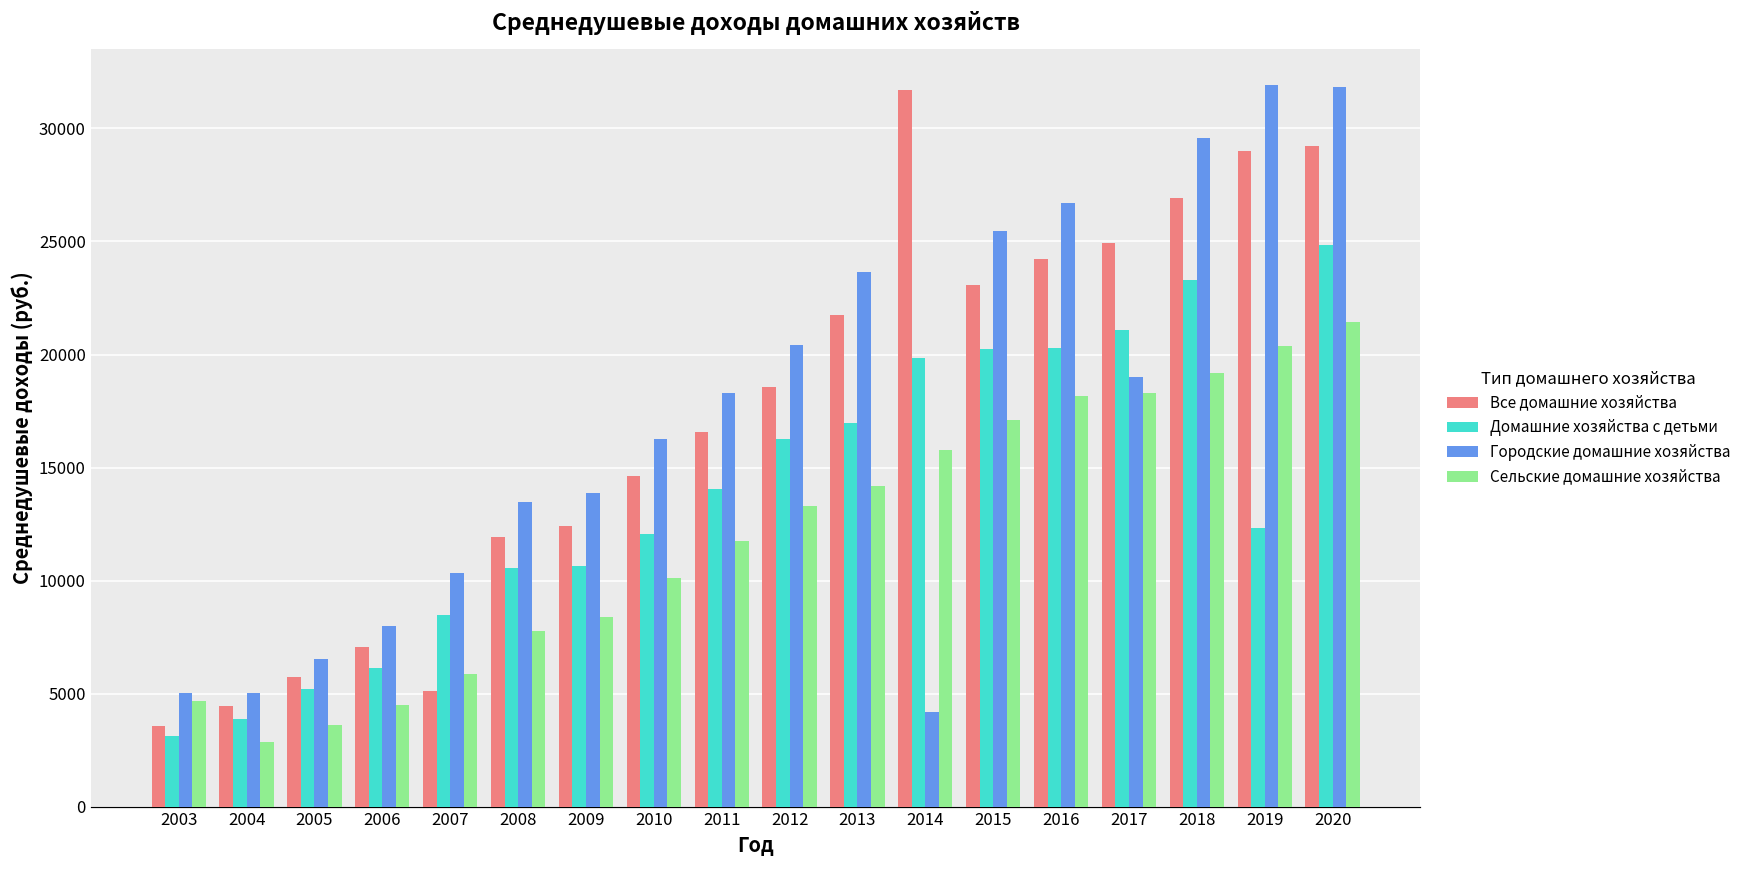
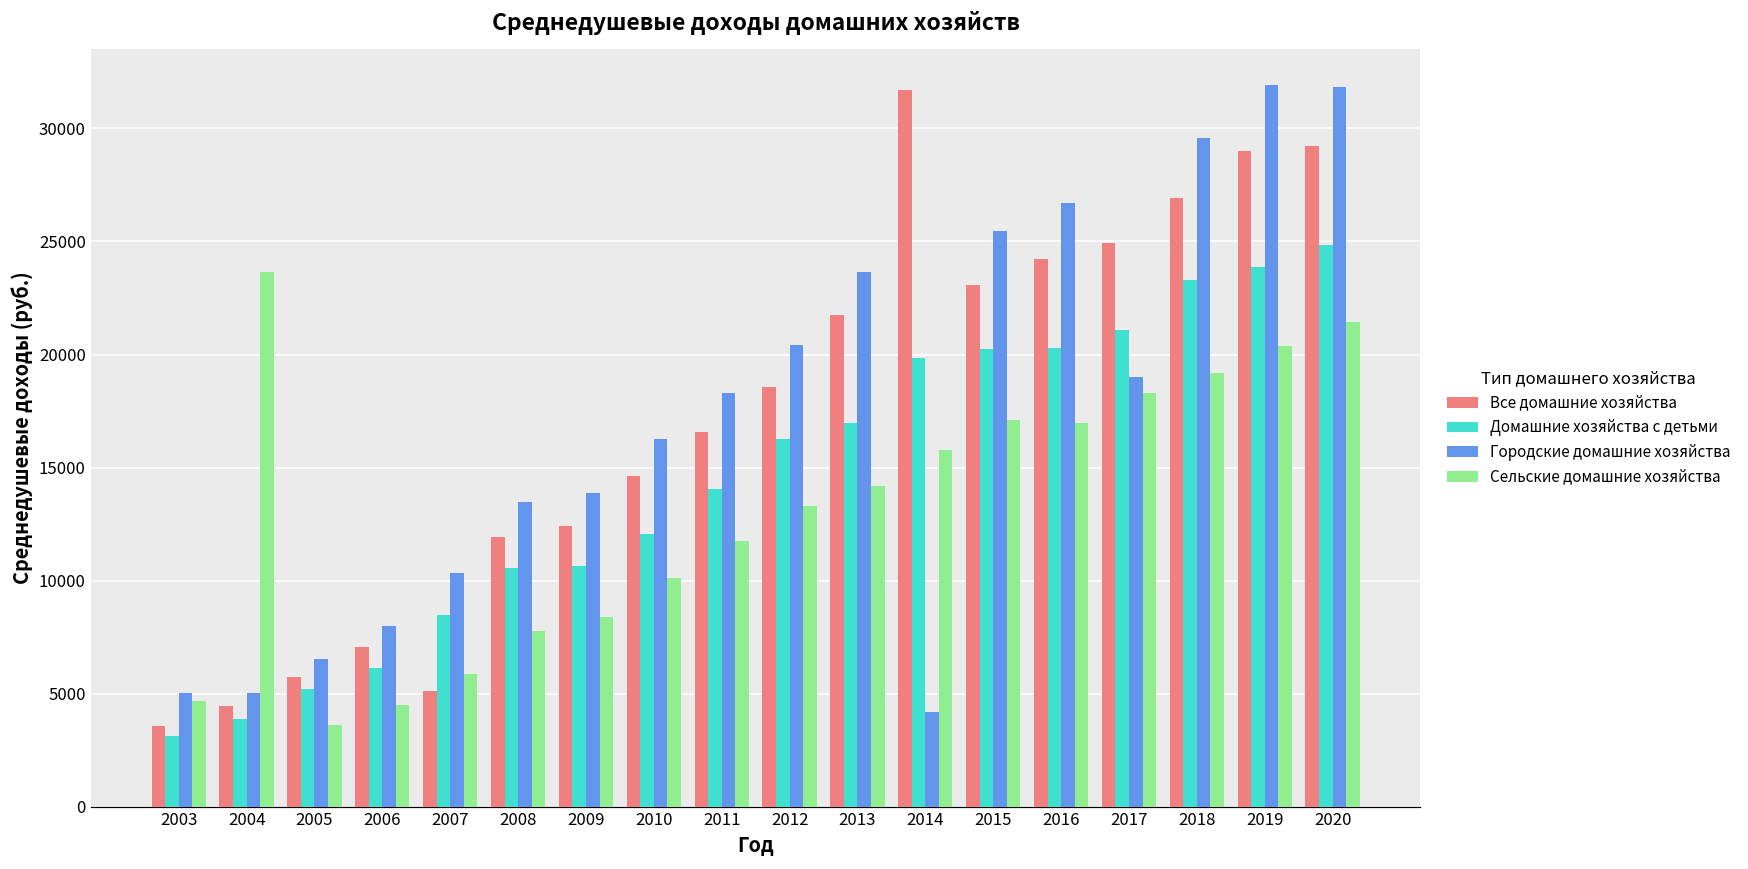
  {
    "Все домашние хозяйства": {
      "2003": 3600,
      "2004": 4400,
      "2005": 5700,
      "2006": 7100,
      "2007": 5100,
      "2008": 12000,
      "2009": 12400,
      "2010": 14600,
      "2011": 16600,
      "2012": 18600,
      "2013": 21800,
      "2014": 31700,
      "2015": 23100,
      "2016": 24200,
      "2017": 24900,
      "2018": 26900,
      "2019": 29000,
      "2020": 29200
    },
    "Домашние хозяйства с детьми": {
      "2003": 3100,
      "2004": 3900,
      "2005": 5200,
      "2006": 6100,
      "2007": 8500,
      "2008": 10500,
      "2009": 10700,
      "2010": 12100,
      "2011": 14100,
      "2012": 16300,
      "2013": 17000,
      "2014": 19800,
      "2015": 20200,
      "2016": 20300,
      "2017": 21100,
      "2018": 23300,
-     "2019": 12300,
+     "2019": 23900,
      "2020": 24900
    },
    "Городские домашние хозяйства": {
      "2003": 5000,
      "2004": 5000,
      "2005": 6500,
      "2006": 8000,
      "2007": 10400,
      "2008": 13500,
      "2009": 13900,
      "2010": 16300,
      "2011": 18300,
      "2012": 20400,
      "2013": 23600,
      "2014": 4200,
      "2015": 25500,
      "2016": 26700,
      "2017": 19000,
      "2018": 29600,
      "2019": 31900,
      "2020": 31800
    },
    "Сельские домашние хозяйства": {
      "2003": 4700,
-     "2004": 2900,
+     "2004": 23600,
      "2005": 3600,
      "2006": 4500,
      "2007": 5900,
      "2008": 7800,
      "2009": 8400,
      "2010": 10100,
      "2011": 11700,
      "2012": 13300,
      "2013": 14200,
      "2014": 15800,
      "2015": 17100,
-     "2016": 18200,
+     "2016": 17000,
      "2017": 18300,
      "2018": 19200,
      "2019": 20400,
      "2020": 21400
    }
  }
